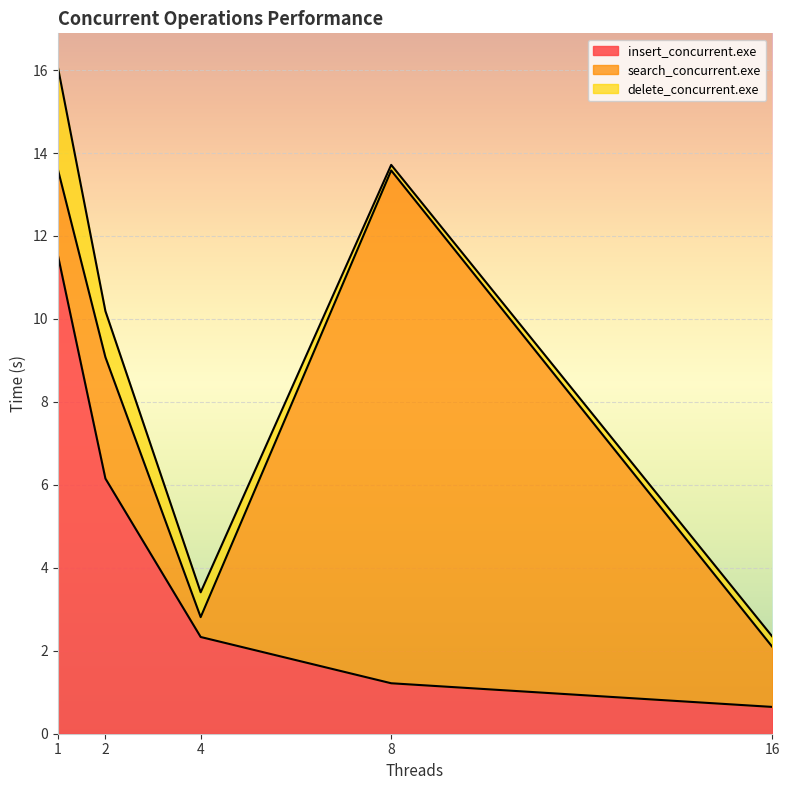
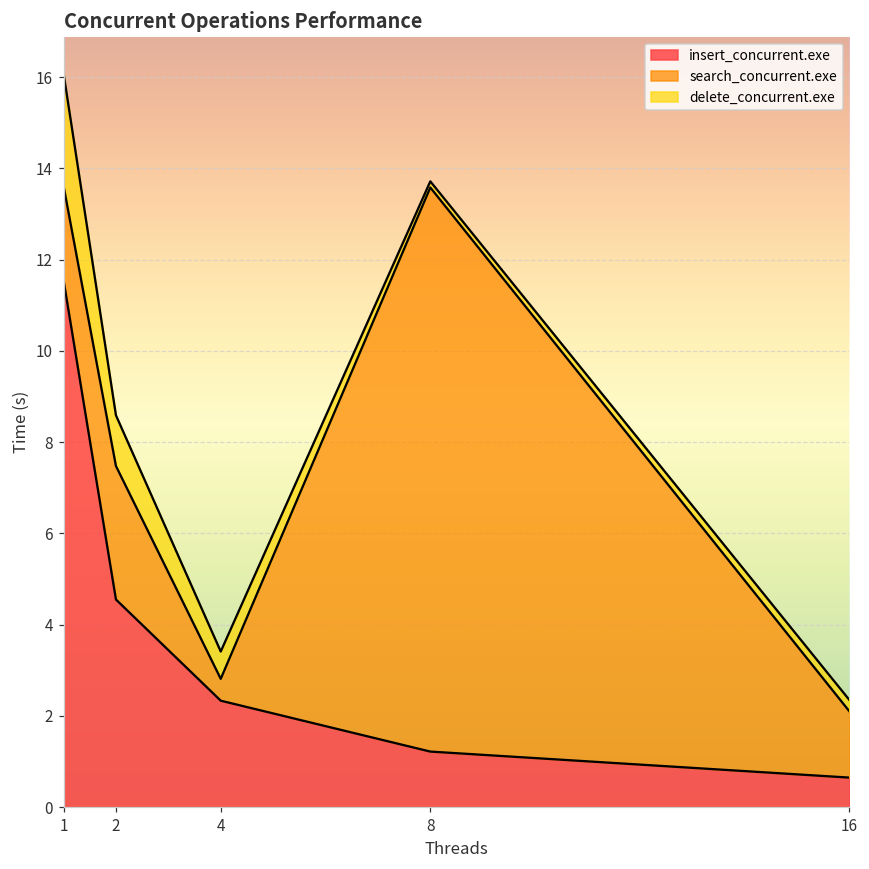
  {
    "insert_concurrent.exe": {
      "1": 11.5,
-     "2": 6.2,
+     "2": 4.5,
      "4": 2.3,
      "8": 1.2,
      "16": 0.6
    },
    "search_concurrent.exe": {
      "1": 2.1,
      "2": 2.9,
      "4": 0.5,
      "8": 12.4,
      "16": 1.5
    },
    "delete_concurrent.exe": {
      "1": 2.5,
      "2": 1.1,
      "4": 0.6,
      "8": 0.1,
      "16": 0.2
    }
  }
